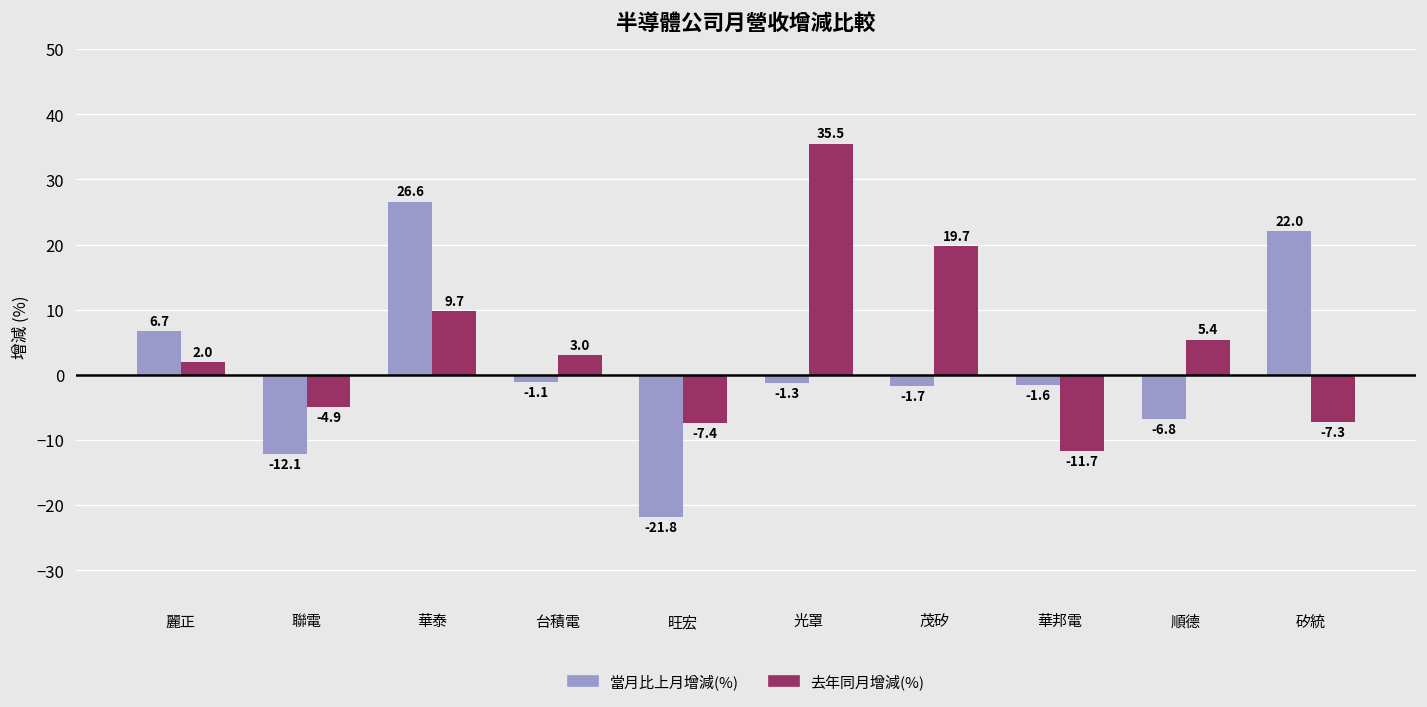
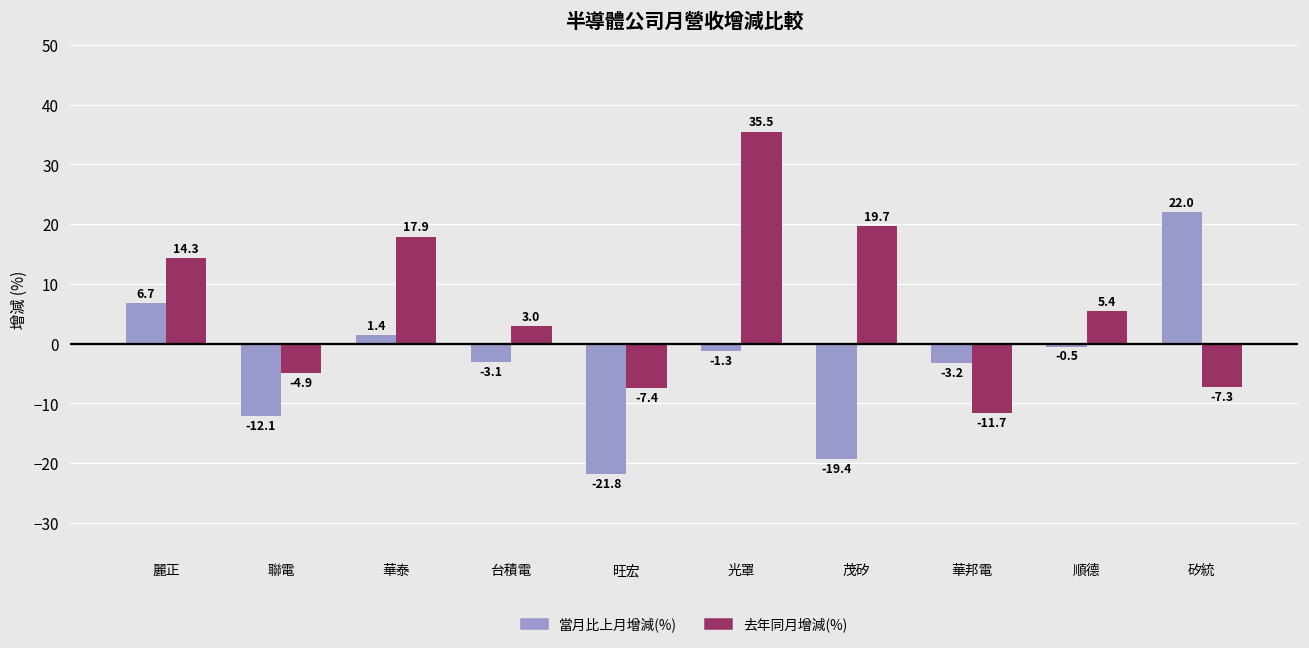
  {
    "當月比上月增減(%)": {
      "麗正": 6.7,
      "聯電": -12.1,
-     "華泰": 26.6,
-     "台積電": -1.1,
+     "華泰": 1.4,
+     "台積電": -3.1,
      "旺宏": -21.8,
      "光罩": -1.3,
-     "茂矽": -1.7,
-     "華邦電": -1.6,
-     "順德": -6.8,
+     "茂矽": -19.4,
+     "華邦電": -3.2,
+     "順德": -0.5,
      "矽統": 22.0
    },
    "去年同月增減(%)": {
-     "麗正": 2.0,
+     "麗正": 14.3,
      "聯電": -4.9,
-     "華泰": 9.7,
+     "華泰": 17.9,
      "台積電": 3.0,
      "旺宏": -7.4,
      "光罩": 35.5,
      "茂矽": 19.7,
      "華邦電": -11.7,
      "順德": 5.4,
      "矽統": -7.3
    }
  }
